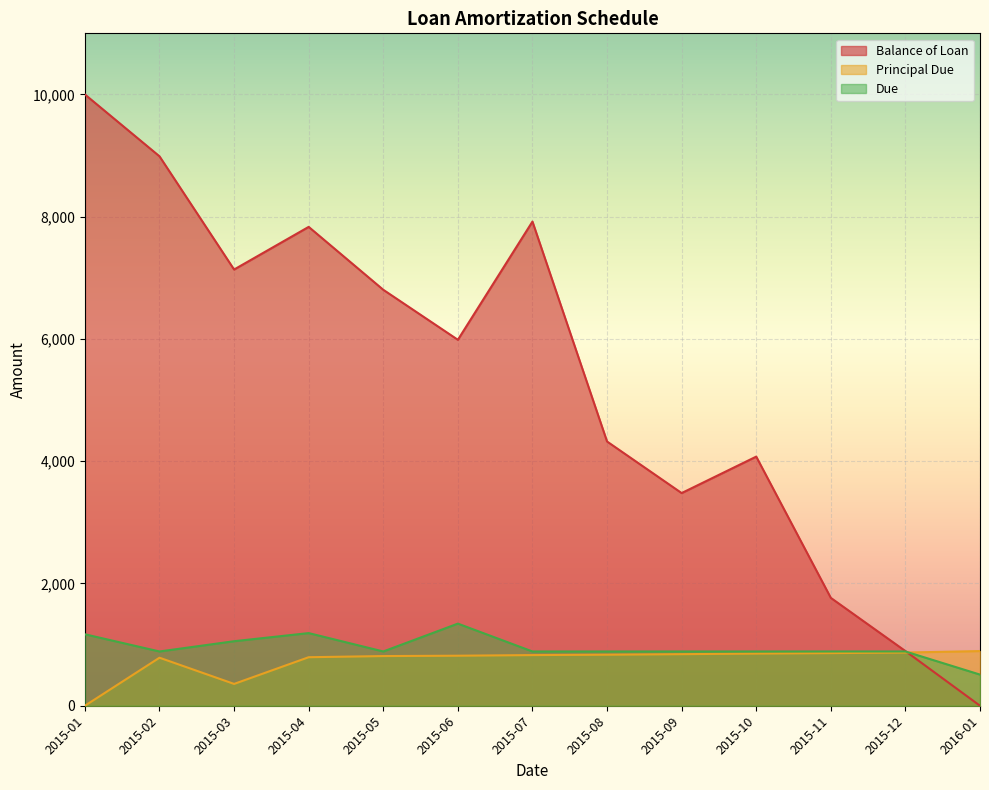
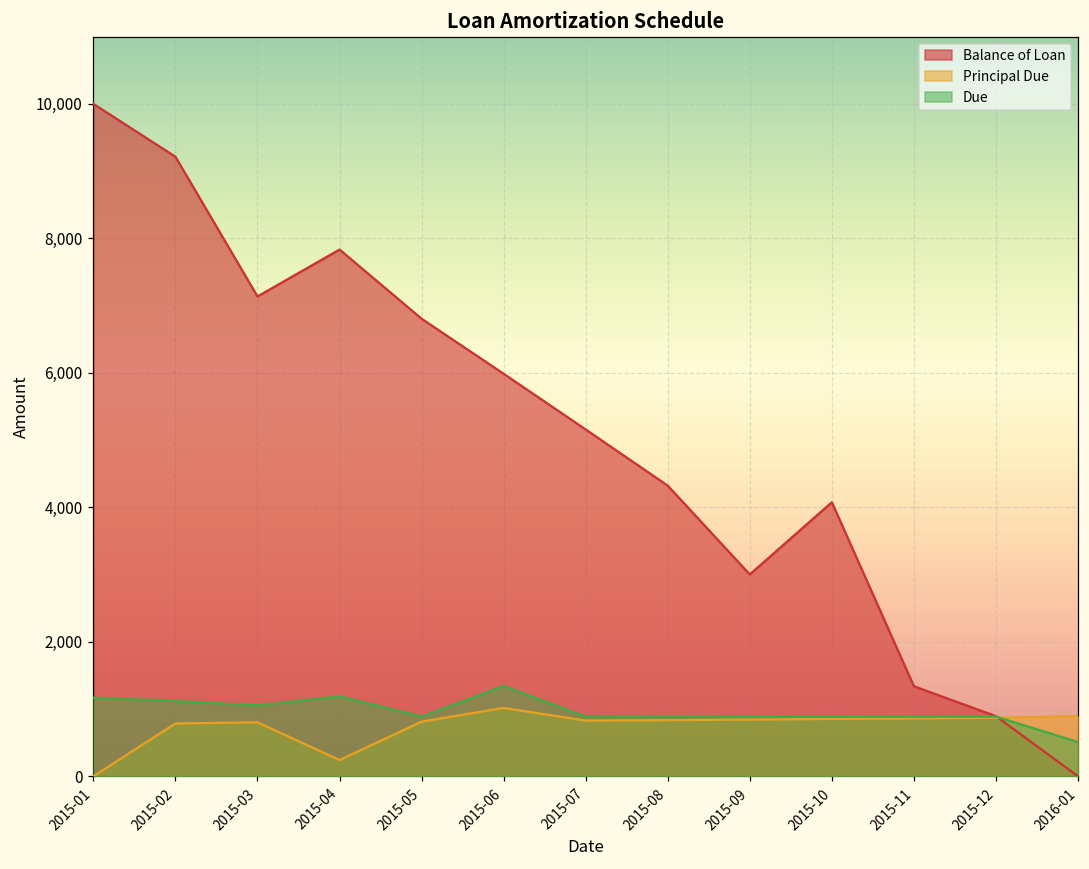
  {
    "Balance of Loan": {
      "2015-01": "10,000",
-     "2015-02": "9,000",
+     "2015-02": "9,200",
      "2015-03": "7,100",
      "2015-04": "7,800",
      "2015-05": "6,800",
      "2015-06": "6,000",
-     "2015-07": "7,900",
+     "2015-07": "5,200",
      "2015-08": "4,300",
-     "2015-09": "3,500",
+     "2015-09": "3,000",
      "2015-10": "4,100",
-     "2015-11": "1,800",
+     "2015-11": "1,300",
      "2016-01": "0"
    },
    "Principal Due": {
      "2015-01": "0",
      "2015-02": "800",
-     "2015-03": "400",
-     "2015-04": "800",
+     "2015-03": "800",
+     "2015-04": "200",
      "2015-05": "800",
-     "2015-06": "800",
+     "2015-06": "1,000",
      "2015-07": "800",
      "2015-08": "800",
      "2015-09": "800",
      "2016-01": "900"
    },
    "Due": {
      "2015-01": "1,200",
-     "2015-02": "900",
+     "2015-02": "1,100",
      "2015-03": "1,100",
      "2015-04": "1,200",
      "2015-05": "900",
      "2015-06": "1,300",
      "2015-07": "900",
      "2015-08": "900",
      "2015-09": "900",
      "2016-01": "500"
    }
  }
